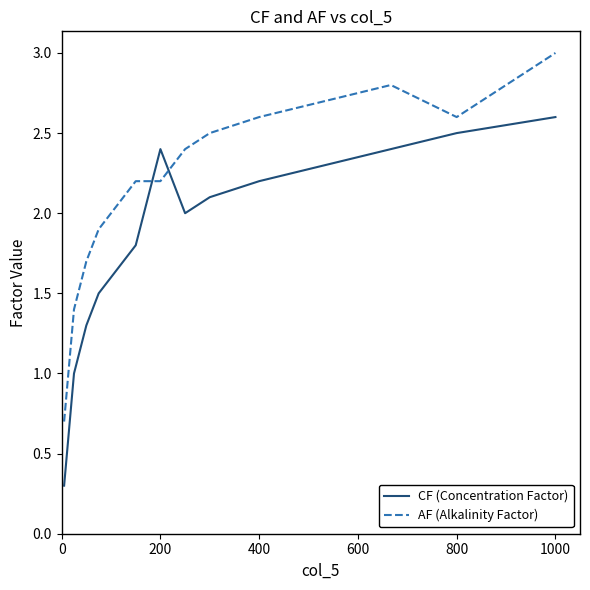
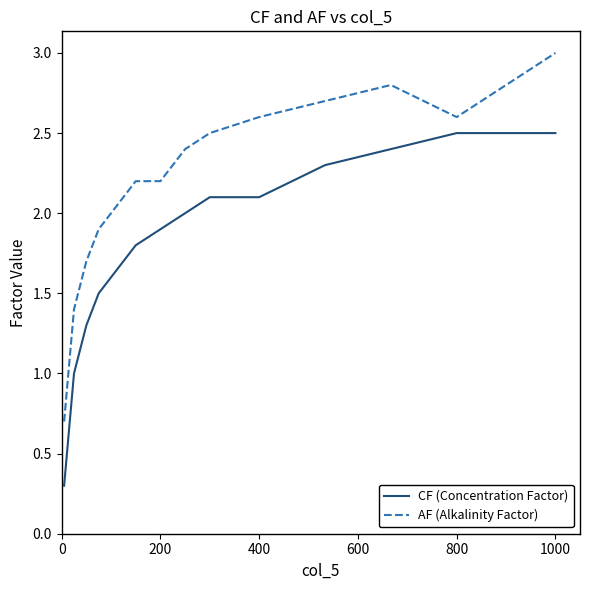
  {
    "CF (Concentration Factor)": {
-     "200": 2.4,
-     "400": 2.2,
+     "200": 1.9,
+     "400": 2.1,
      "800": 2.5,
-     "1000": 2.6
+     "1000": 2.5
    },
    "AF (Alkalinity Factor)": {
      "200": 2.2,
      "400": 2.6,
      "800": 2.6,
      "1000": 3.0
    }
  }
